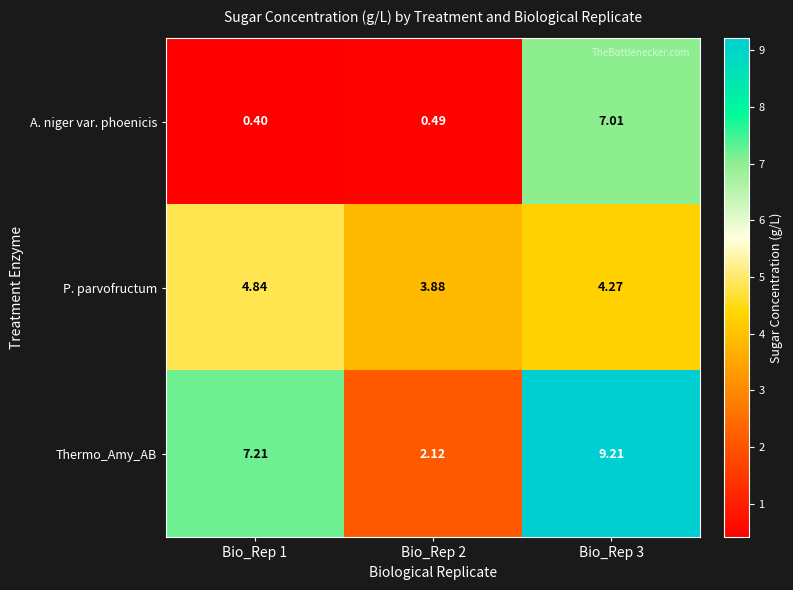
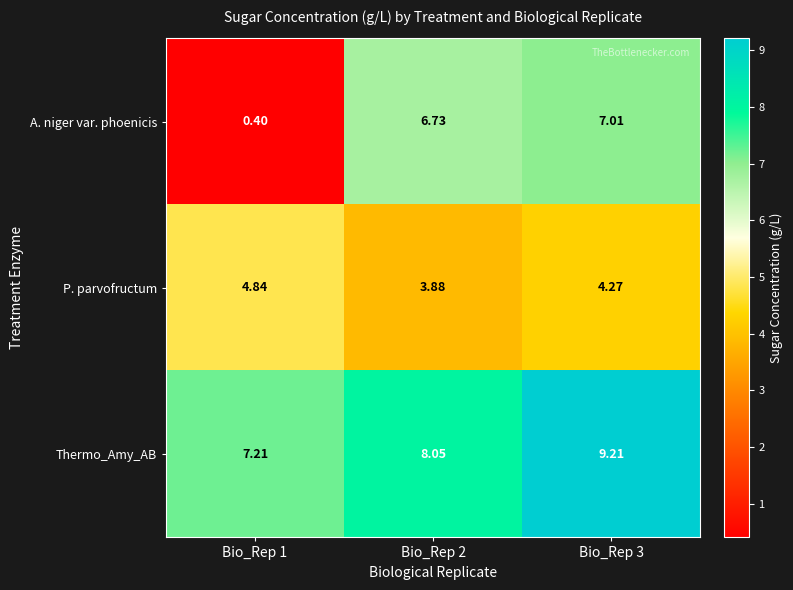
  {
    "A. niger var. phoenicis": {
      "Bio_Rep 1": 0.40,
-     "Bio_Rep 2": 0.49
+     "Bio_Rep 2": 6.73
    },
    "P. parvofructum": {
      "Bio_Rep 1": 4.84,
      "Bio_Rep 2": 3.88,
      "Bio_Rep 3": 4.27
    },
    "Thermo_Amy_AB": {
      "Bio_Rep 1": 7.21,
-     "Bio_Rep 2": 2.12,
+     "Bio_Rep 2": 8.05,
      "Bio_Rep 3": 9.21
    }
  }
